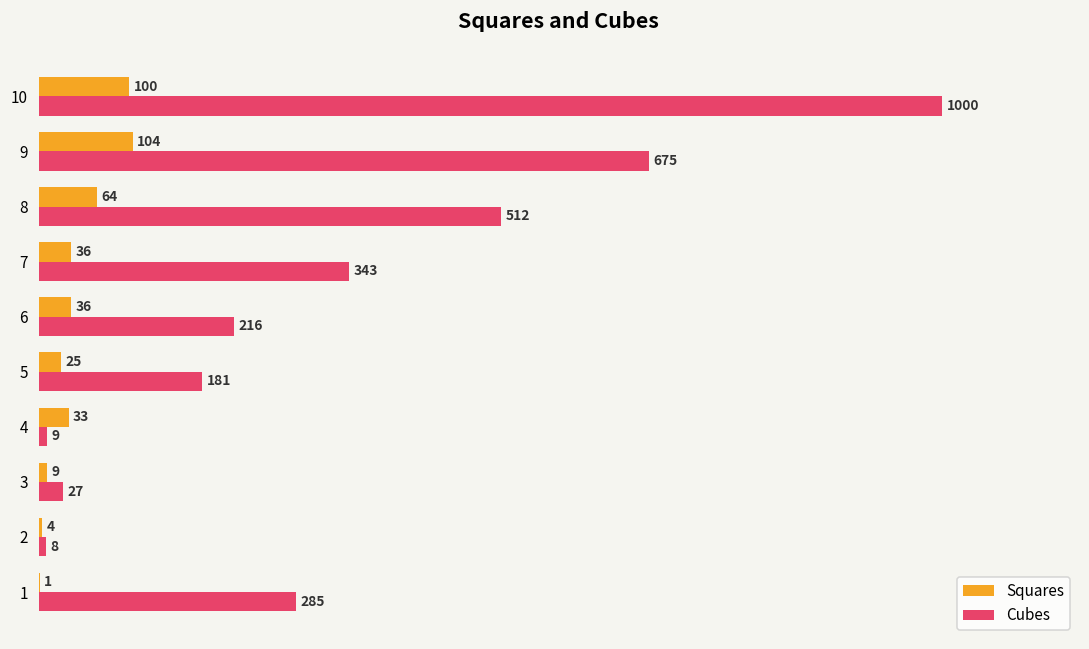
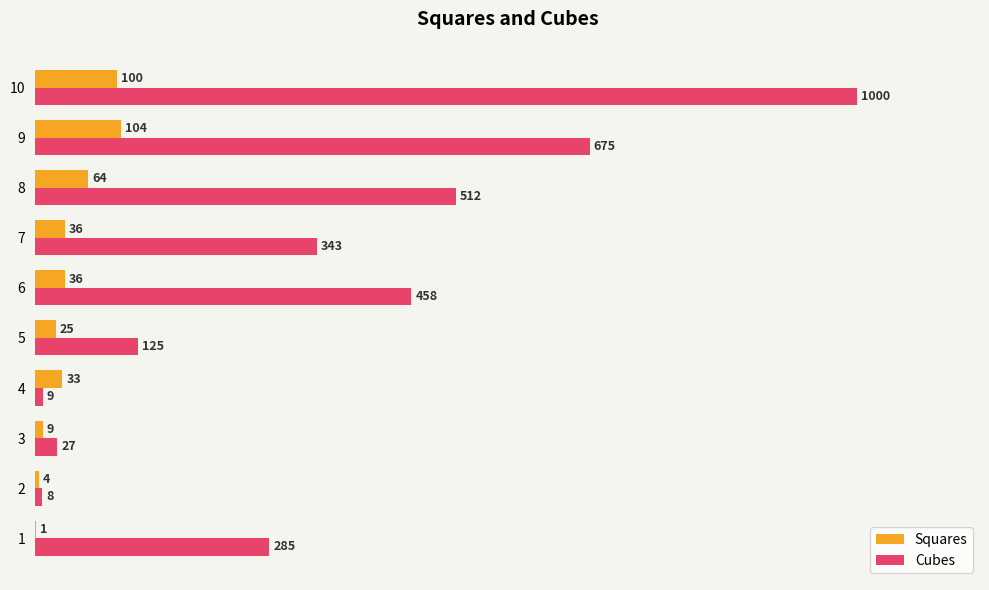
  {
    "Squares": {
      "10": 100,
      "9": 104,
      "8": 64,
      "7": 36,
      "6": 36,
      "5": 25,
      "4": 33,
      "3": 9,
      "2": 4,
      "1": 1
    },
    "Cubes": {
      "10": 1000,
      "9": 675,
      "8": 512,
      "7": 343,
-     "6": 216,
-     "5": 181,
+     "6": 458,
+     "5": 125,
      "4": 9,
      "3": 27,
      "2": 8,
      "1": 285
    }
  }
